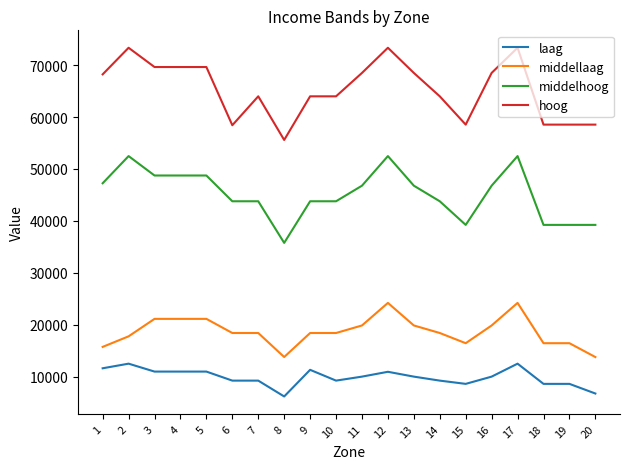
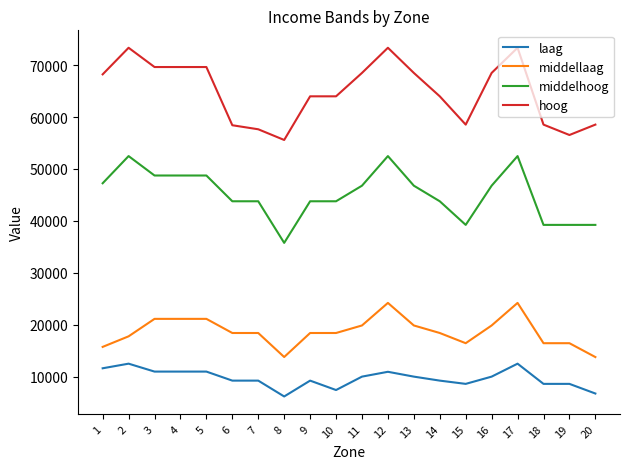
  {
    "laag": {
      "1": 12000,
      "2": 13000,
      "3": 11000,
      "4": 11000,
      "5": 11000,
      "6": 9000,
      "7": 9000,
      "8": 6000,
-     "9": 11000,
-     "10": 9000,
+     "9": 9000,
+     "10": 7000,
      "11": 10000,
      "12": 11000,
      "13": 10000,
      "14": 9000,
      "15": 9000,
      "16": 10000,
      "17": 13000,
      "18": 9000,
      "19": 9000,
      "20": 7000
    },
    "middellaag": {
      "1": 16000,
      "2": 18000,
      "3": 21000,
      "4": 21000,
      "5": 21000,
      "6": 18000,
      "7": 18000,
      "8": 14000,
      "9": 18000,
      "10": 18000,
      "11": 20000,
      "12": 24000,
      "13": 20000,
      "14": 18000,
      "15": 16000,
      "16": 20000,
      "17": 24000,
      "18": 16000,
      "19": 16000,
      "20": 14000
    },
    "middelhoog": {
      "1": 47000,
      "2": 52000,
      "3": 49000,
      "4": 49000,
      "5": 49000,
      "6": 44000,
      "7": 44000,
      "8": 36000,
      "9": 44000,
      "10": 44000,
      "11": 47000,
      "12": 52000,
      "13": 47000,
      "14": 44000,
      "15": 39000,
      "16": 47000,
      "17": 52000,
      "18": 39000,
      "19": 39000,
      "20": 39000
    },
    "hoog": {
      "1": 68000,
      "2": 73000,
      "3": 70000,
      "4": 70000,
      "5": 70000,
      "6": 58000,
-     "7": 64000,
+     "7": 58000,
      "8": 56000,
      "9": 64000,
      "10": 64000,
      "11": 68000,
      "12": 73000,
      "13": 68000,
      "14": 64000,
      "15": 59000,
      "16": 68000,
      "18": 59000,
-     "19": 59000,
+     "19": 57000,
      "20": 59000
    }
  }
